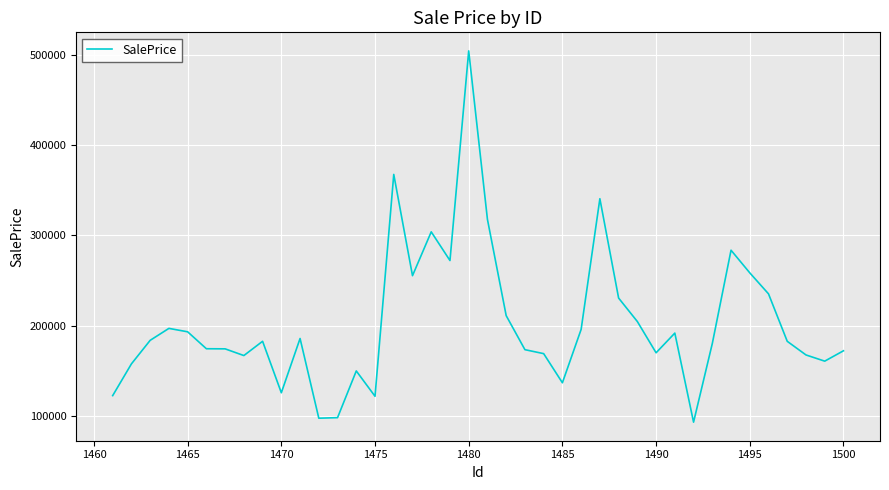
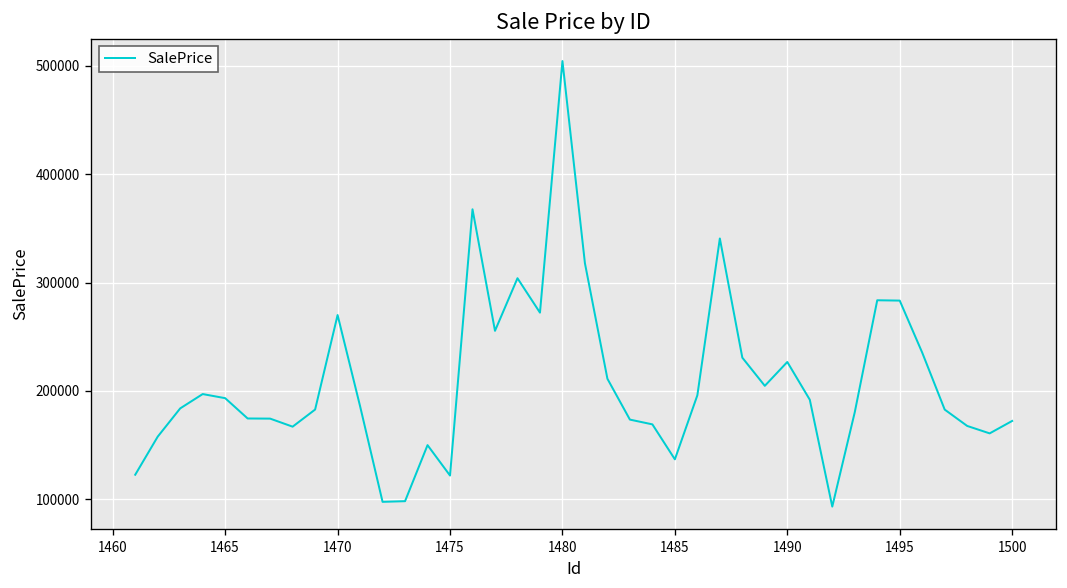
  {
    "1465": 190000,
-   "1470": 130000,
+   "1470": 270000,
    "1475": 120000,
    "1480": 500000,
    "1485": 140000,
-   "1490": 170000,
-   "1495": 260000,
+   "1490": 230000,
+   "1495": 280000,
    "1500": 170000
  }
